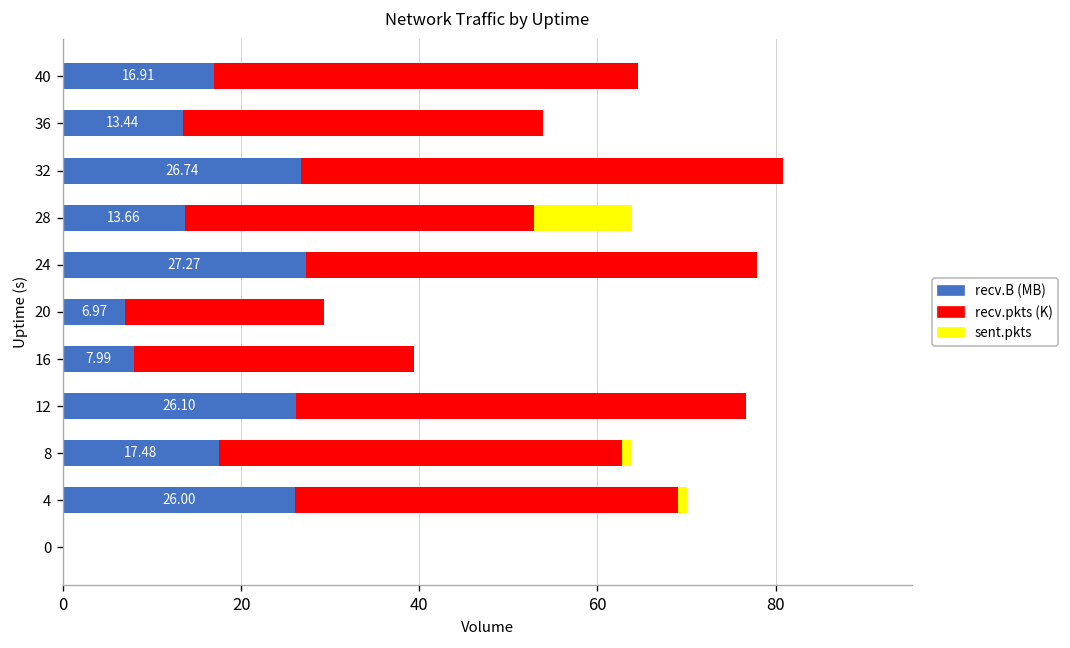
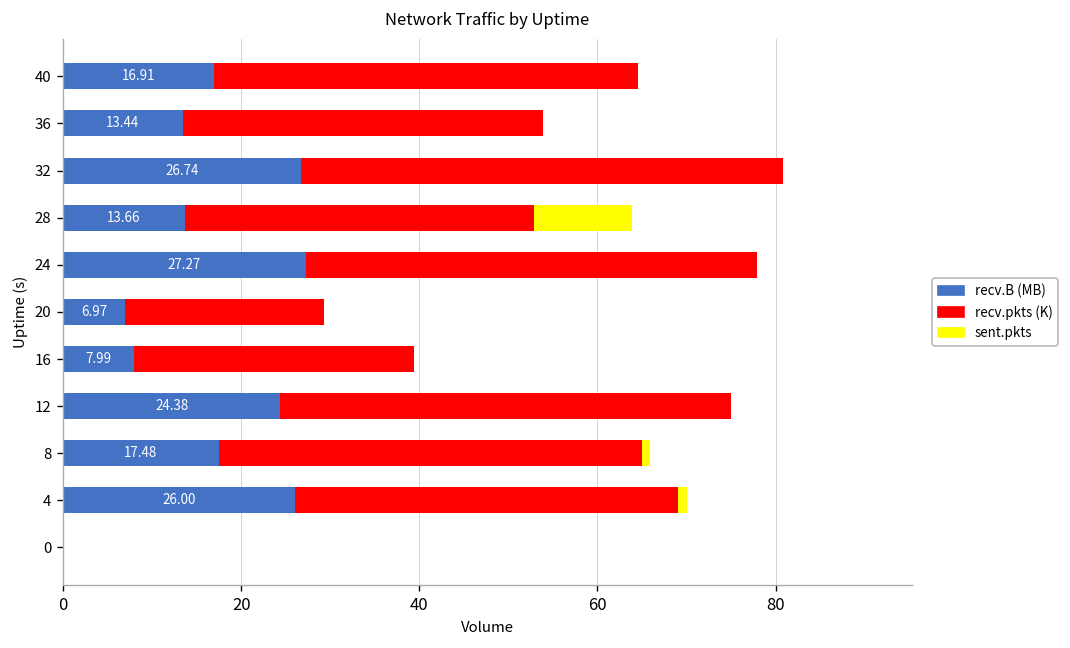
  {
    "recv.B (MB)": {
      "40": 16.91,
      "36": 13.44,
      "32": 26.74,
      "28": 13.66,
      "24": 27.27,
      "20": 6.97,
      "16": 7.99,
-     "12": 26.10,
+     "12": 24.38,
      "8": 17.48,
      "4": 26.00
    },
    "recv.pkts (K)": {
      "40": 48,
      "36": 40,
      "32": 54,
      "28": 39,
      "24": 51,
      "20": 22,
      "16": 31,
      "12": 51,
-     "8": 45,
+     "8": 47,
      "4": 43
    },
    "sent.pkts": {
      "40": 0,
      "36": 0,
      "32": 0,
      "28": 11,
      "24": 0,
      "20": 0,
      "16": 0,
      "12": 0,
      "8": 1,
      "4": 1,
      "0": 0
    }
  }
